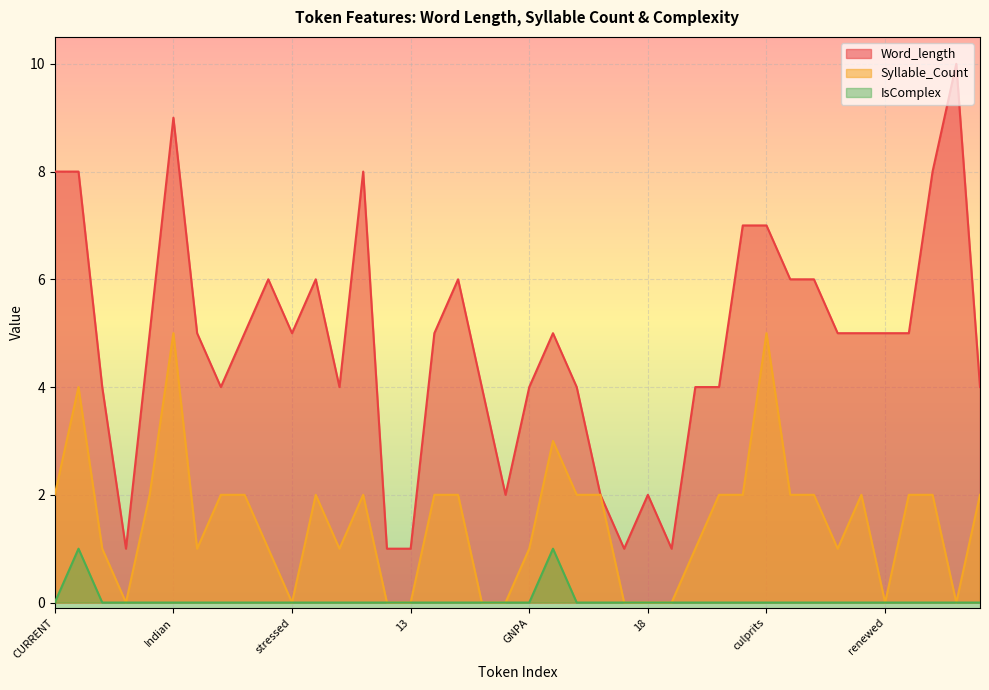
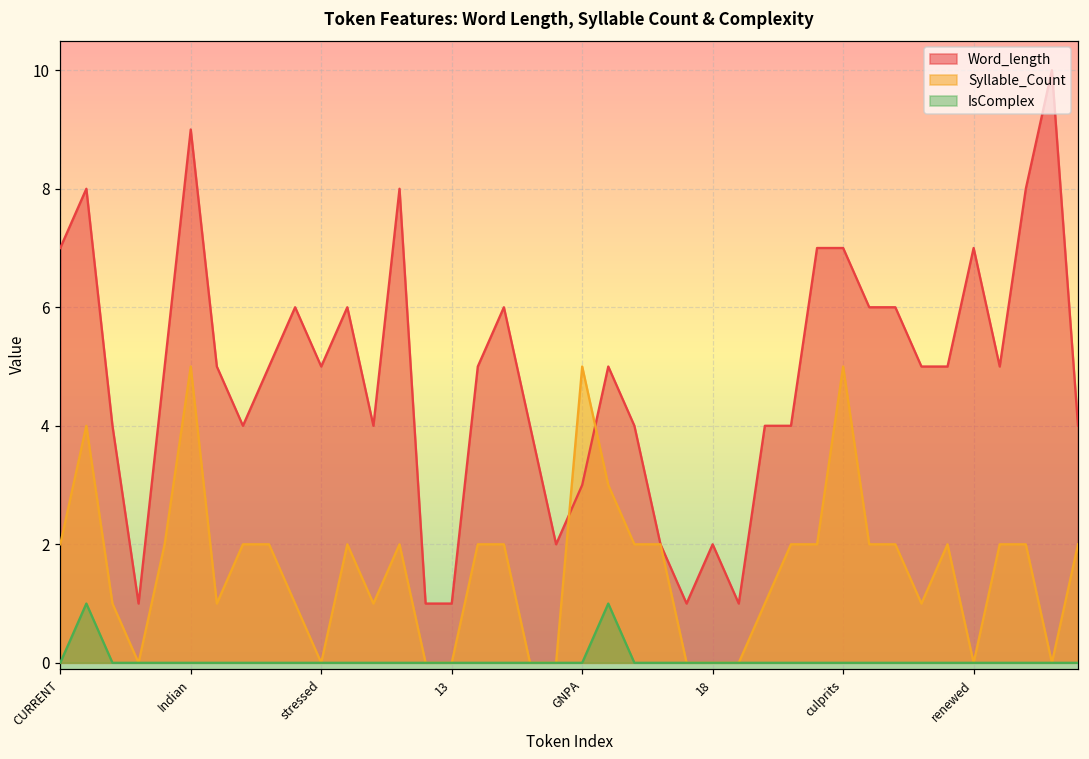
  {
    "Word_length": {
-     "CURRENT": 8,
+     "CURRENT": 7,
      "Indian": 9,
      "stressed": 5,
      "13": 1,
-     "GNPA": 4,
+     "GNPA": 3,
      "culprits": 7,
-     "renewed": 5
+     "renewed": 7
    },
    "Syllable_Count": {
      "CURRENT": 2,
      "Indian": 5,
-     "GNPA": 1,
+     "GNPA": 5,
      "culprits": 5
    },
    "IsComplex": {
      "CURRENT": 0,
      "Indian": 0,
      "GNPA": 0,
      "culprits": 0
    }
  }
